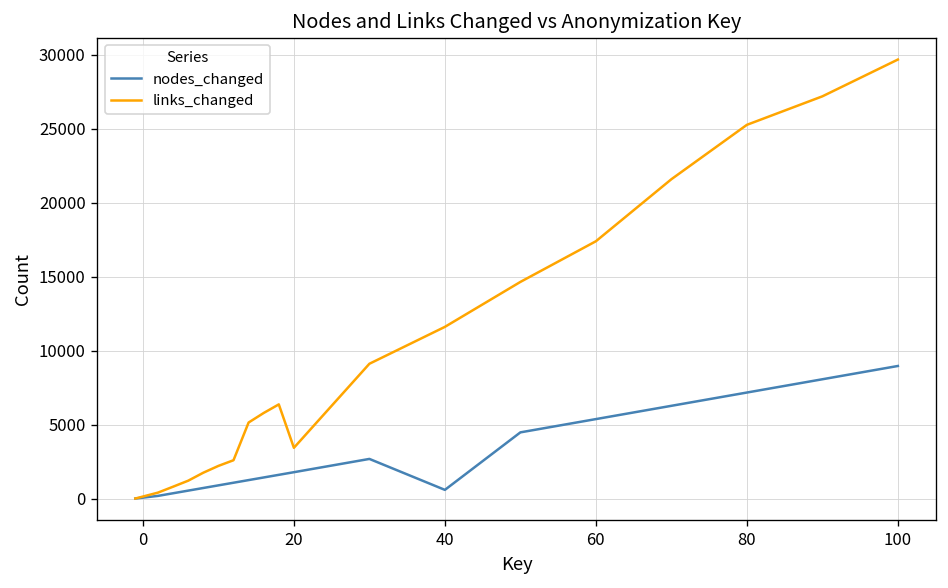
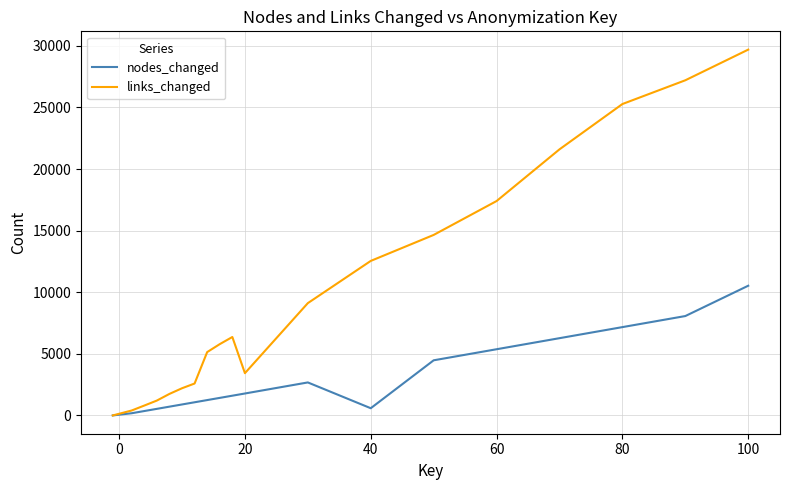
  {
    "nodes_changed": {
      "20": 1800,
      "40": 600,
      "60": 5400,
      "80": 7200,
-     "100": 9000
+     "100": 10500
    },
    "links_changed": {
      "20": 3400,
-     "40": 11600,
+     "40": 12500,
      "60": 17400,
      "80": 25300,
      "100": 29700
    }
  }
